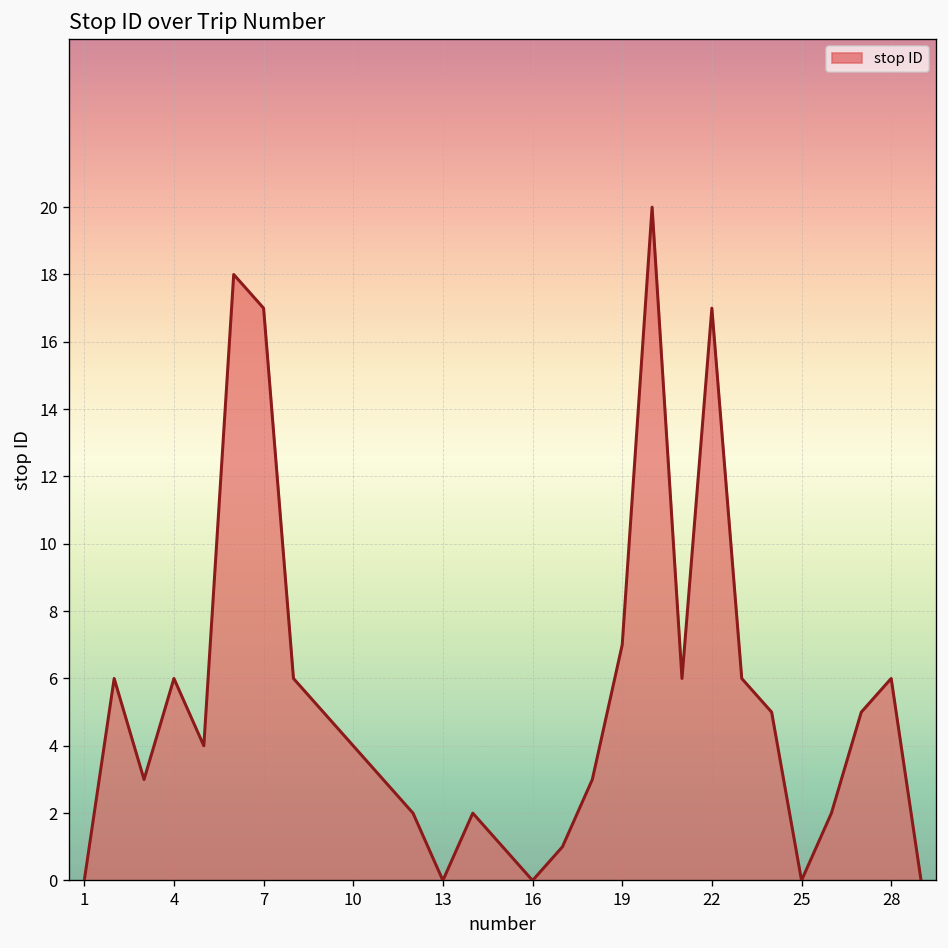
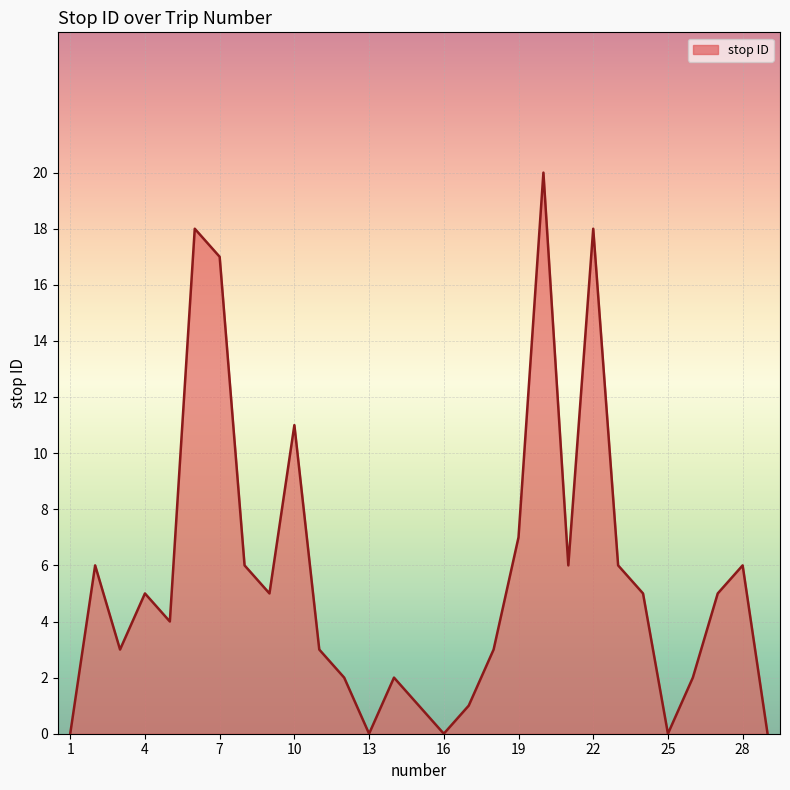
  {
    "1": 0,
-   "4": 6,
+   "4": 5,
    "7": 17,
-   "10": 4,
+   "10": 11,
    "13": 0,
    "16": 0,
    "19": 7,
-   "22": 17,
+   "22": 18,
    "25": 0,
    "28": 6
  }
